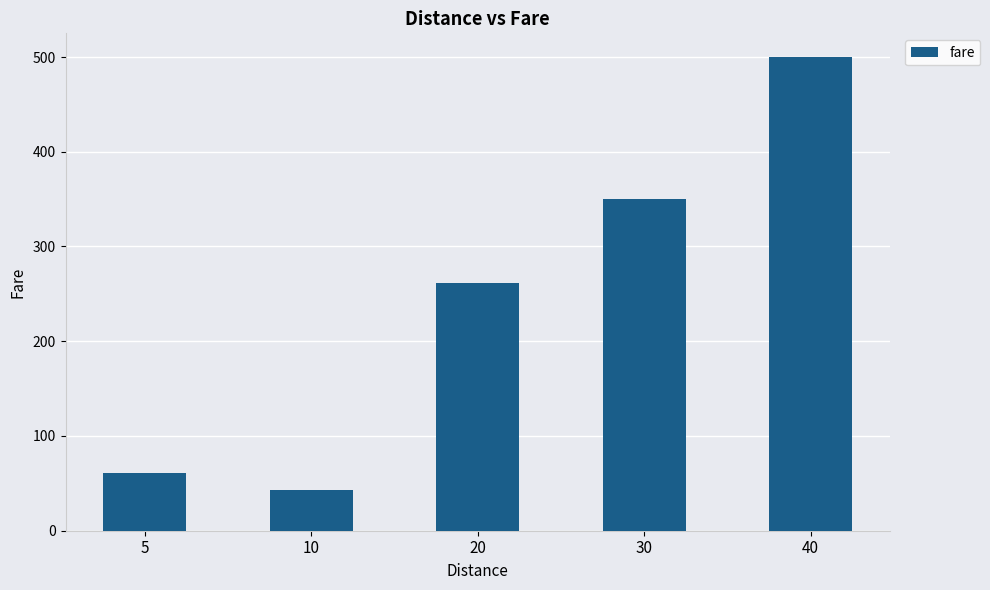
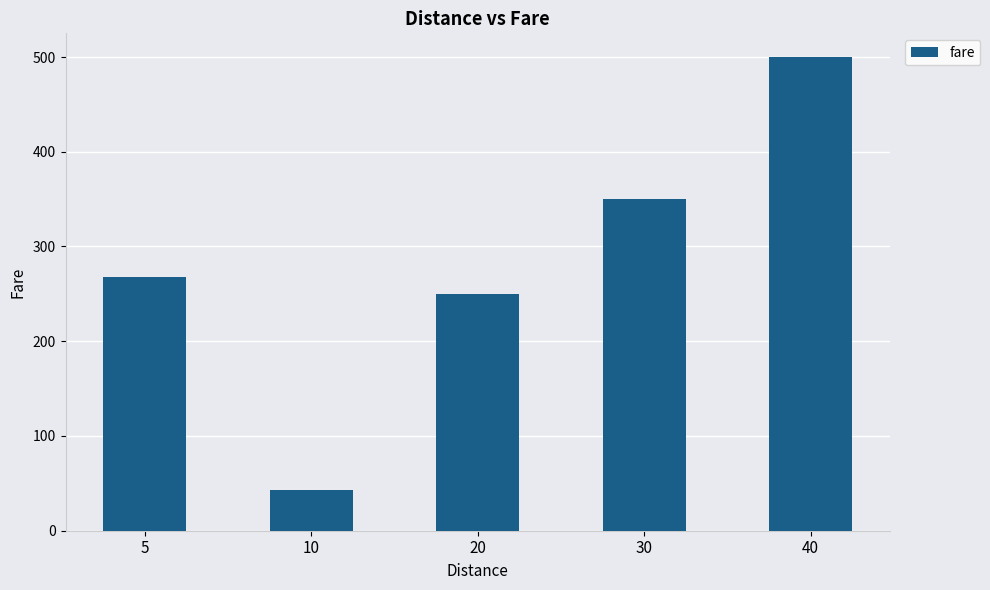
  {
-   "5": 60,
+   "5": 270,
    "10": 40,
-   "20": 260,
+   "20": 250,
    "30": 350,
    "40": 500
  }
